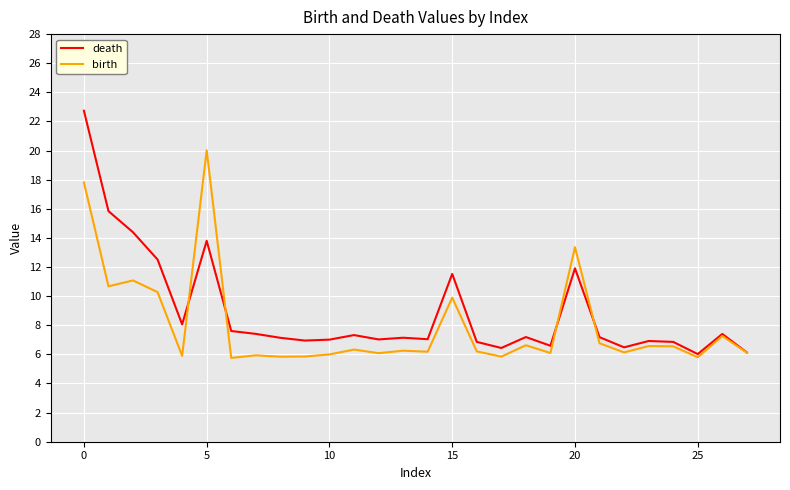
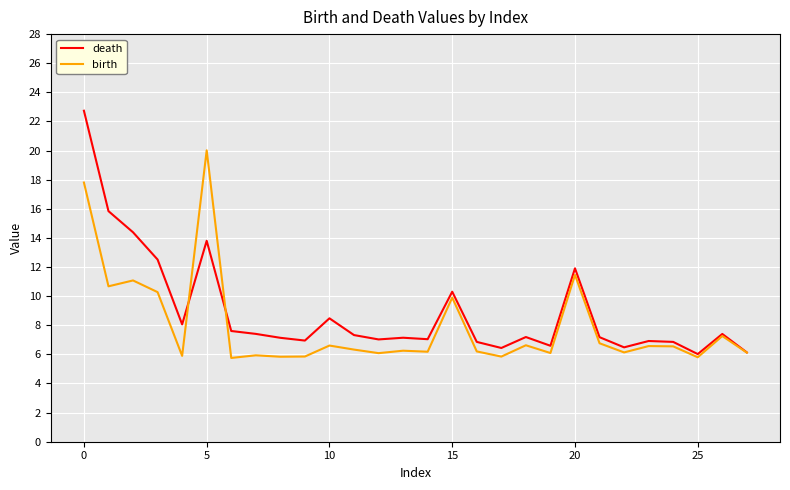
  {
    "death": {
      "0": 22.7,
      "5": 13.8,
-     "10": 7.0,
-     "15": 11.5,
+     "10": 8.5,
+     "15": 10.3,
      "20": 11.9,
      "25": 6.0
    },
    "birth": {
      "0": 17.8,
      "5": 20.0,
-     "10": 6.0,
+     "10": 6.6,
      "15": 9.9,
-     "20": 13.4,
+     "20": 11.5,
      "25": 5.8
    }
  }
